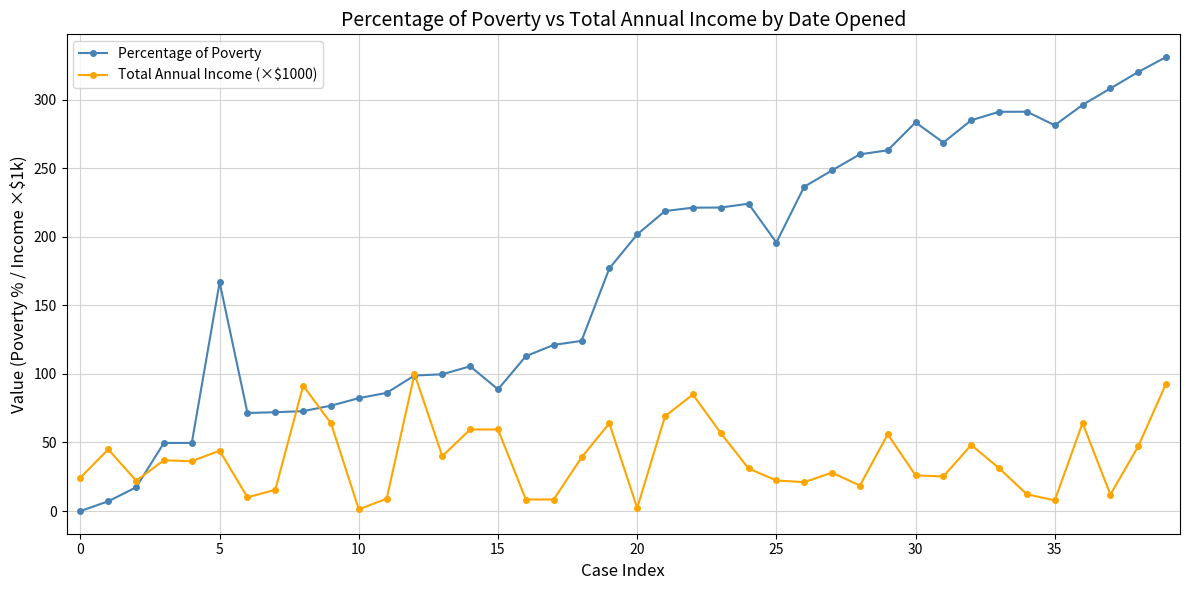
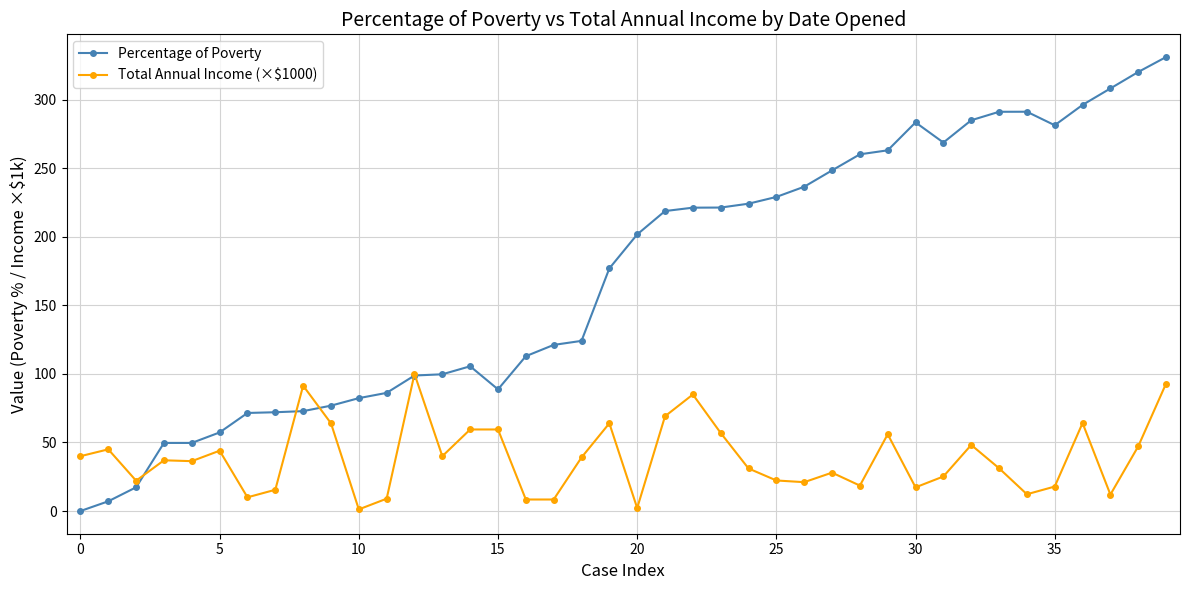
  {
    "Percentage of Poverty": {
      "0": 0,
-     "5": 167,
+     "5": 57,
      "10": 82,
      "15": 89,
      "20": 202,
-     "25": 196,
+     "25": 229,
      "30": 283,
      "35": 281
    },
    "Total Annual Income (×$1000)": {
-     "0": 24,
+     "0": 40,
      "5": 44,
      "10": 1,
      "15": 59,
      "20": 2,
      "25": 22,
-     "30": 26,
-     "35": 8
+     "30": 17,
+     "35": 18
    }
  }
